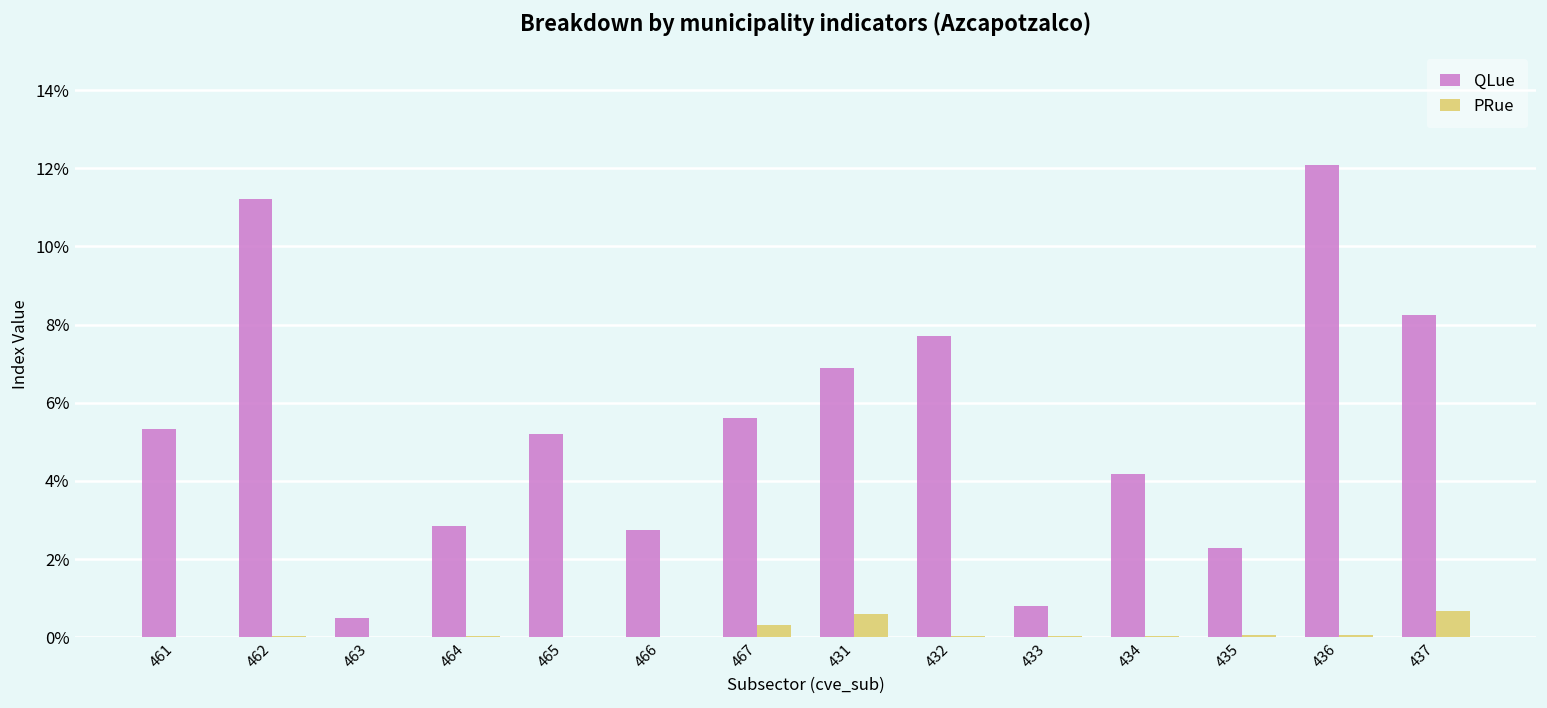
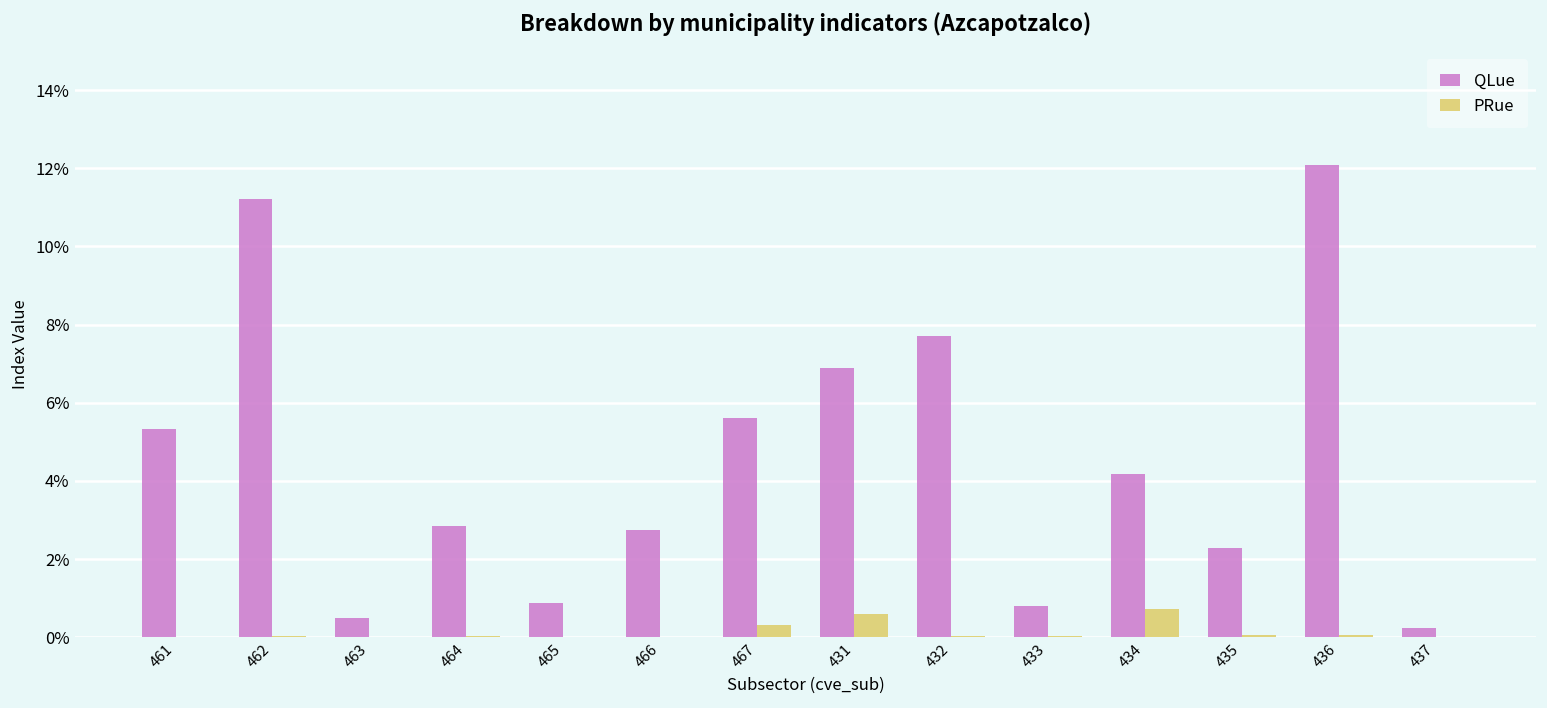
  {
    "QLue": {
      "461": "5.3%",
      "462": "11.2%",
      "463": "0.5%",
      "464": "2.8%",
-     "465": "5.2%",
+     "465": "0.9%",
      "466": "2.7%",
      "467": "5.6%",
      "431": "6.9%",
      "432": "7.7%",
      "433": "0.8%",
      "434": "4.2%",
      "435": "2.3%",
      "436": "12.1%",
-     "437": "8.2%"
+     "437": "0.2%"
    },
    "PRue": {
      "467": "0.3%",
      "431": "0.6%",
-     "434": "0.0%",
-     "437": "0.7%"
+     "434": "0.7%",
+     "437": "0.0%"
    }
  }
